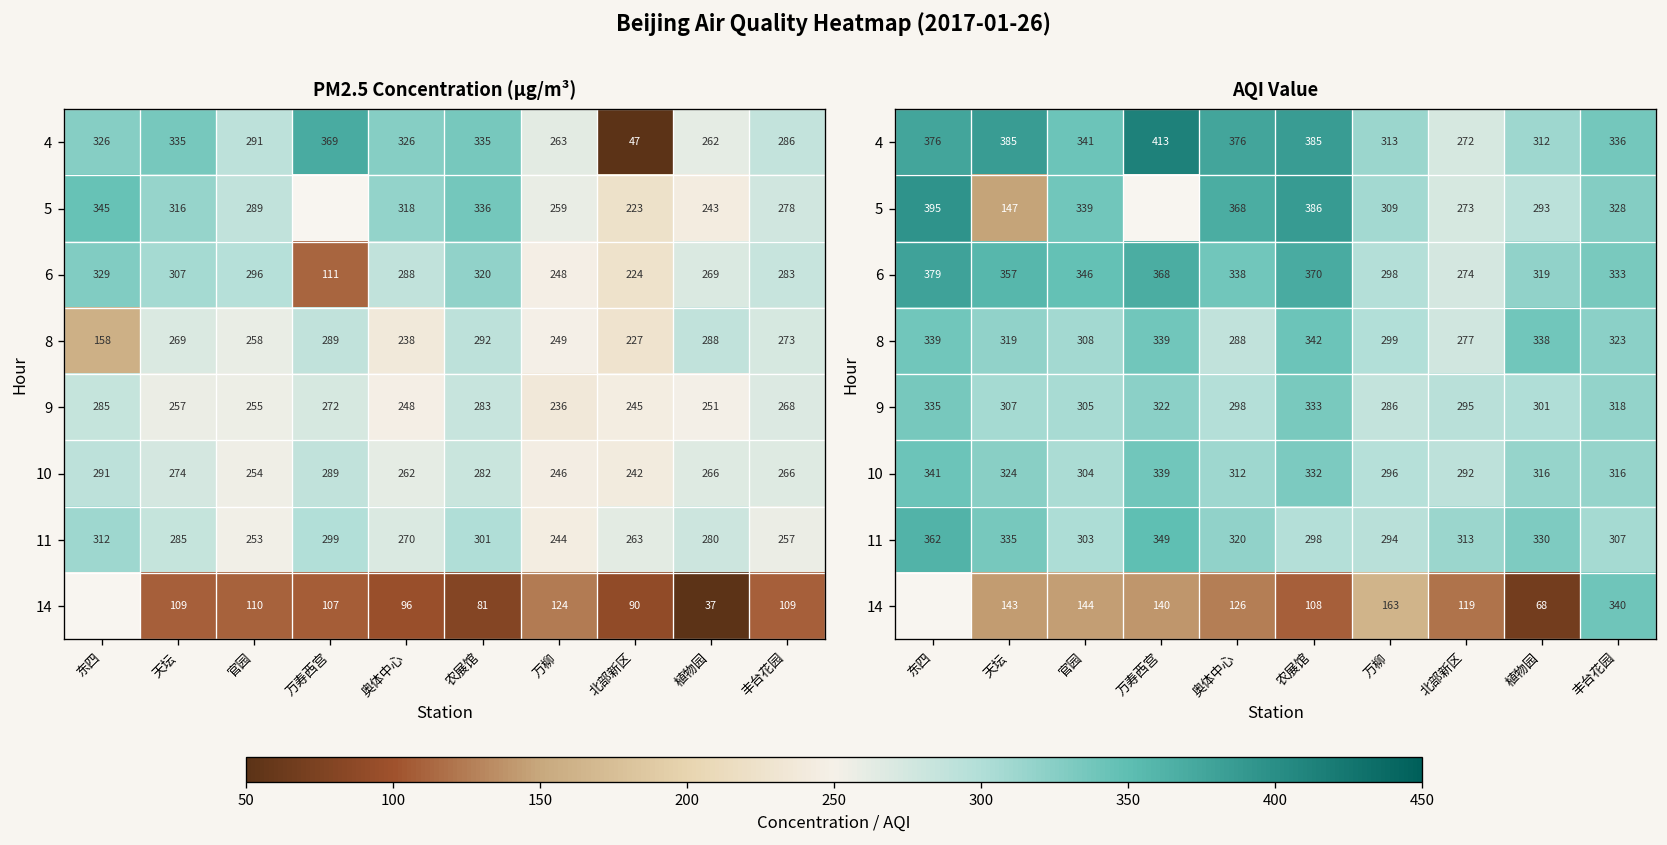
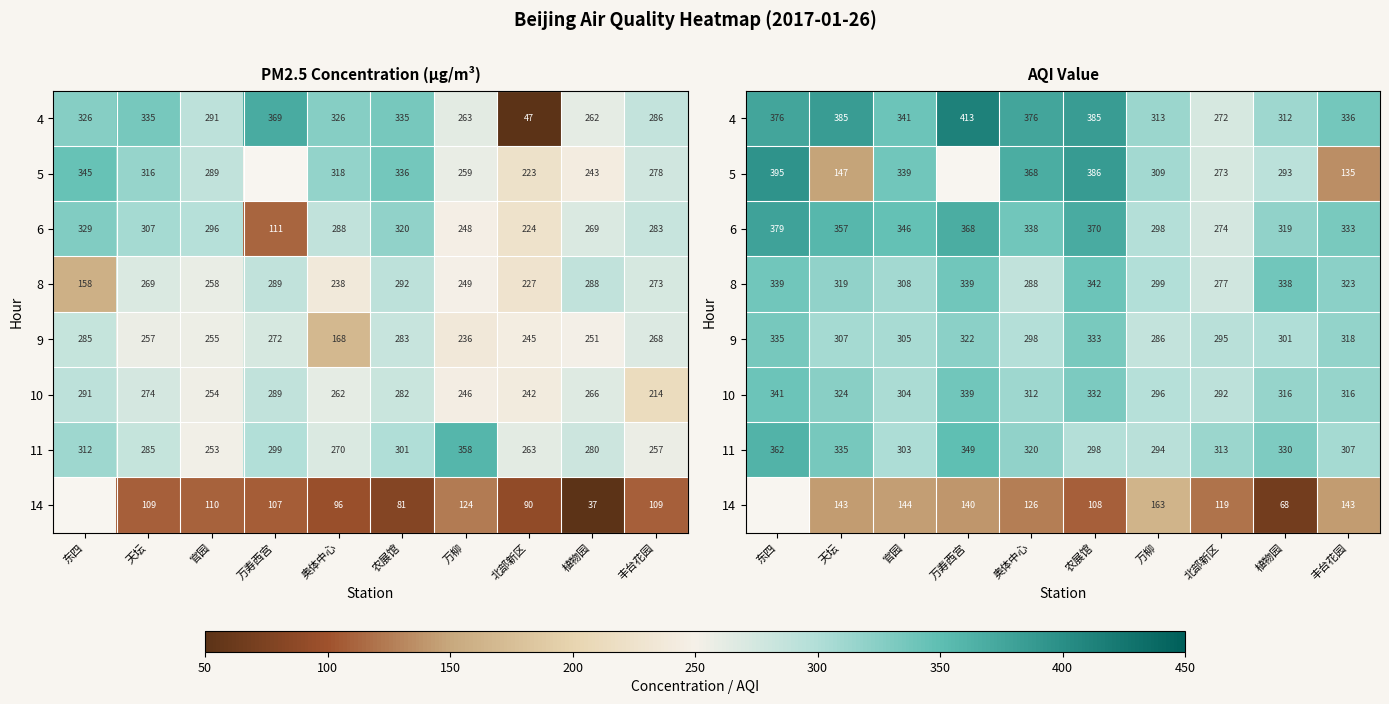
  {
    "PM2.5 Concentration (μg/m³)": {
      "4": {
        "东四": 326,
        "天坛": 335,
        "官园": 291,
        "万寿西宫": 369,
        "奥体中心": 326,
        "农展馆": 335,
        "万柳": 263,
        "北部新区": 47,
        "植物园": 262,
        "丰台花园": 286
      },
      "5": {
        "东四": 345,
        "天坛": 316,
        "官园": 289,
        "奥体中心": 318,
        "农展馆": 336,
        "万柳": 259,
        "北部新区": 223,
        "植物园": 243,
        "丰台花园": 278
      },
      "6": {
        "东四": 329,
        "天坛": 307,
        "官园": 296,
        "万寿西宫": 111,
        "奥体中心": 288,
        "农展馆": 320,
        "万柳": 248,
        "北部新区": 224,
        "植物园": 269,
        "丰台花园": 283
      },
      "8": {
        "东四": 158,
        "天坛": 269,
        "官园": 258,
        "万寿西宫": 289,
        "奥体中心": 238,
        "农展馆": 292,
        "万柳": 249,
        "北部新区": 227,
        "植物园": 288,
        "丰台花园": 273
      },
      "9": {
        "东四": 285,
        "天坛": 257,
        "官园": 255,
        "万寿西宫": 272,
-       "奥体中心": 248,
+       "奥体中心": 168,
        "农展馆": 283,
        "万柳": 236,
        "北部新区": 245,
        "植物园": 251,
        "丰台花园": 268
      },
      "10": {
        "东四": 291,
        "天坛": 274,
        "官园": 254,
        "万寿西宫": 289,
        "奥体中心": 262,
        "农展馆": 282,
        "万柳": 246,
        "北部新区": 242,
        "植物园": 266,
-       "丰台花园": 266
+       "丰台花园": 214
      },
      "11": {
        "东四": 312,
        "天坛": 285,
        "官园": 253,
        "万寿西宫": 299,
        "奥体中心": 270,
        "农展馆": 301,
-       "万柳": 244,
+       "万柳": 358,
        "北部新区": 263,
        "植物园": 280,
        "丰台花园": 257
      },
      "14": {
        "天坛": 109,
        "官园": 110,
        "万寿西宫": 107,
        "奥体中心": 96,
        "农展馆": 81,
        "万柳": 124,
        "北部新区": 90,
        "植物园": 37,
        "丰台花园": 109
      }
    },
    "AQI Value": {
      "4": {
        "东四": 376,
        "天坛": 385,
        "官园": 341,
        "万寿西宫": 413,
        "奥体中心": 376,
        "农展馆": 385,
        "万柳": 313,
        "北部新区": 272,
        "植物园": 312,
        "丰台花园": 336
      },
      "5": {
        "东四": 395,
        "天坛": 147,
        "官园": 339,
        "奥体中心": 368,
        "农展馆": 386,
        "万柳": 309,
        "北部新区": 273,
        "植物园": 293,
-       "丰台花园": 328
+       "丰台花园": 135
      },
      "6": {
        "东四": 379,
        "天坛": 357,
        "官园": 346,
        "万寿西宫": 368,
        "奥体中心": 338,
        "农展馆": 370,
        "万柳": 298,
        "北部新区": 274,
        "植物园": 319,
        "丰台花园": 333
      },
      "8": {
        "东四": 339,
        "天坛": 319,
        "官园": 308,
        "万寿西宫": 339,
        "奥体中心": 288,
        "农展馆": 342,
        "万柳": 299,
        "北部新区": 277,
        "植物园": 338,
        "丰台花园": 323
      },
      "9": {
        "东四": 335,
        "天坛": 307,
        "官园": 305,
        "万寿西宫": 322,
        "奥体中心": 298,
        "农展馆": 333,
        "万柳": 286,
        "北部新区": 295,
        "植物园": 301,
        "丰台花园": 318
      },
      "10": {
        "东四": 341,
        "天坛": 324,
        "官园": 304,
        "万寿西宫": 339,
        "奥体中心": 312,
        "农展馆": 332,
        "万柳": 296,
        "北部新区": 292,
        "植物园": 316,
        "丰台花园": 316
      },
      "11": {
        "东四": 362,
        "天坛": 335,
        "官园": 303,
        "万寿西宫": 349,
        "奥体中心": 320,
        "农展馆": 298,
        "万柳": 294,
        "北部新区": 313,
        "植物园": 330,
        "丰台花园": 307
      },
      "14": {
        "天坛": 143,
        "官园": 144,
        "万寿西宫": 140,
        "奥体中心": 126,
        "农展馆": 108,
        "万柳": 163,
        "北部新区": 119,
        "植物园": 68,
-       "丰台花园": 340
+       "丰台花园": 143
      }
    }
  }
